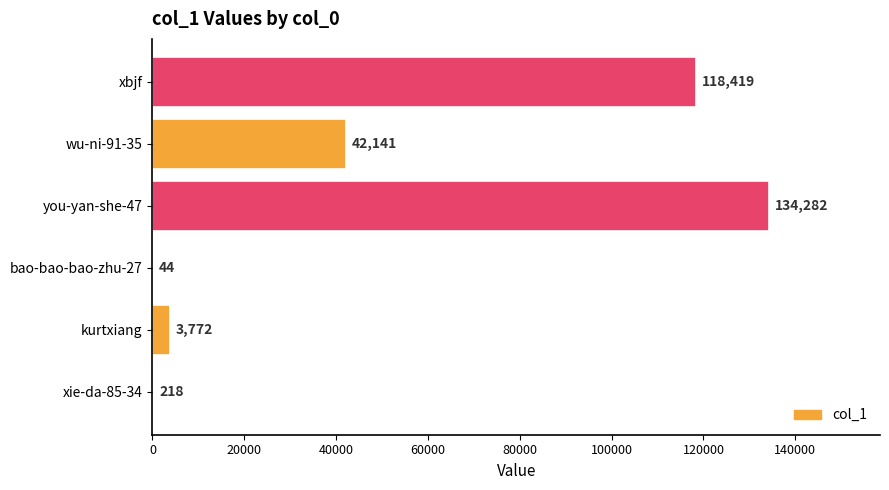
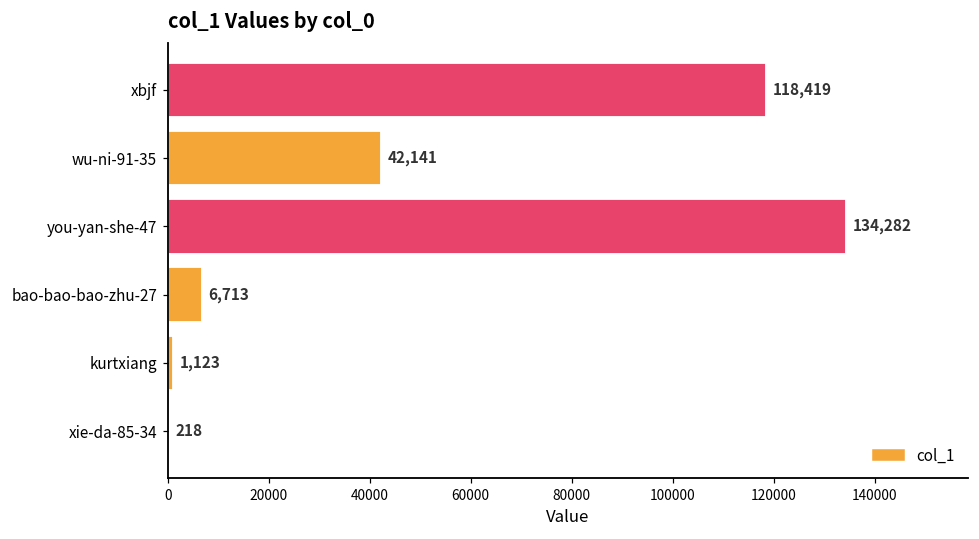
  {
    "xbjf": "118,419",
    "wu-ni-91-35": "42,141",
    "you-yan-she-47": "134,282",
-   "bao-bao-bao-zhu-27": "44",
-   "kurtxiang": "3,772",
+   "bao-bao-bao-zhu-27": "6,713",
+   "kurtxiang": "1,123",
    "xie-da-85-34": "218"
  }
